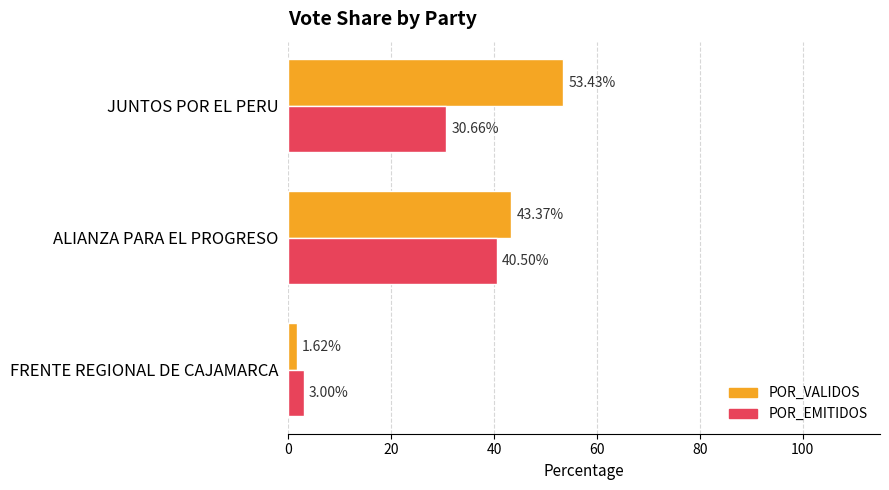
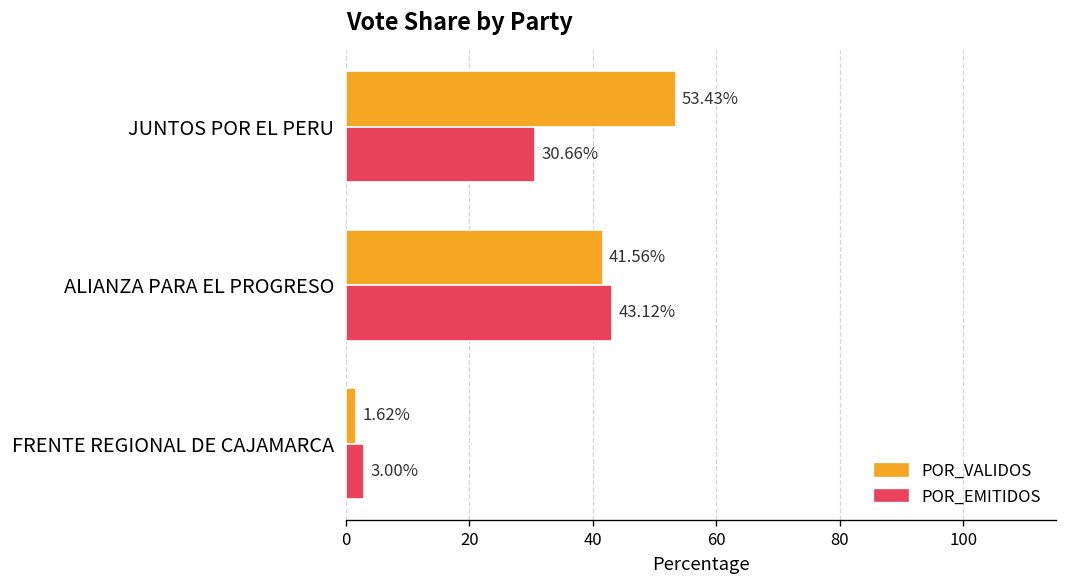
  {
    "POR_VALIDOS": {
      "JUNTOS POR EL PERU": "53.43%",
-     "ALIANZA PARA EL PROGRESO": "43.37%",
+     "ALIANZA PARA EL PROGRESO": "41.56%",
      "FRENTE REGIONAL DE CAJAMARCA": "1.62%"
    },
    "POR_EMITIDOS": {
      "JUNTOS POR EL PERU": "30.66%",
-     "ALIANZA PARA EL PROGRESO": "40.50%",
+     "ALIANZA PARA EL PROGRESO": "43.12%",
      "FRENTE REGIONAL DE CAJAMARCA": "3.00%"
    }
  }
